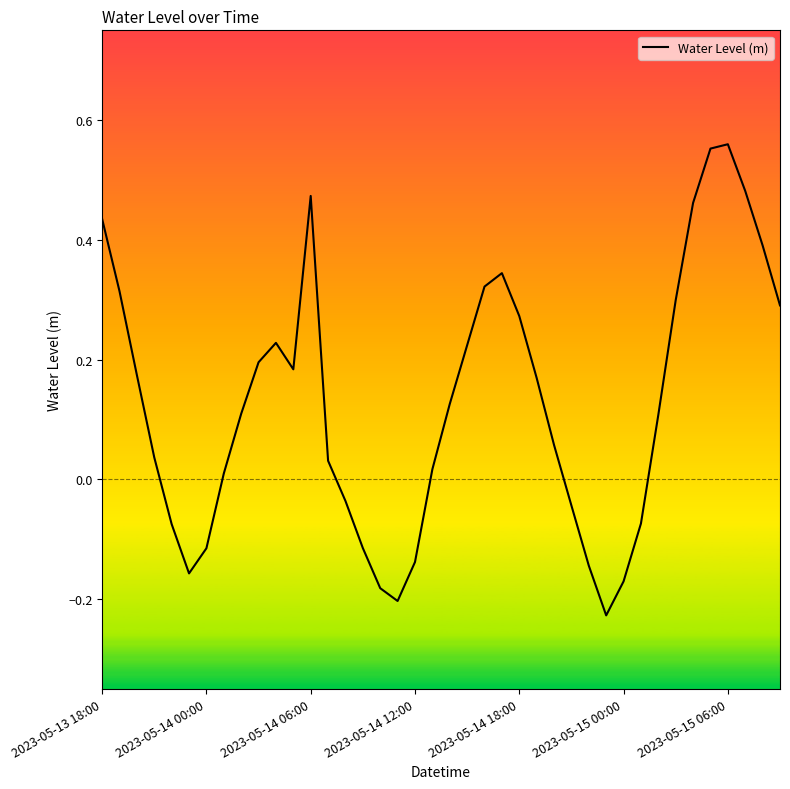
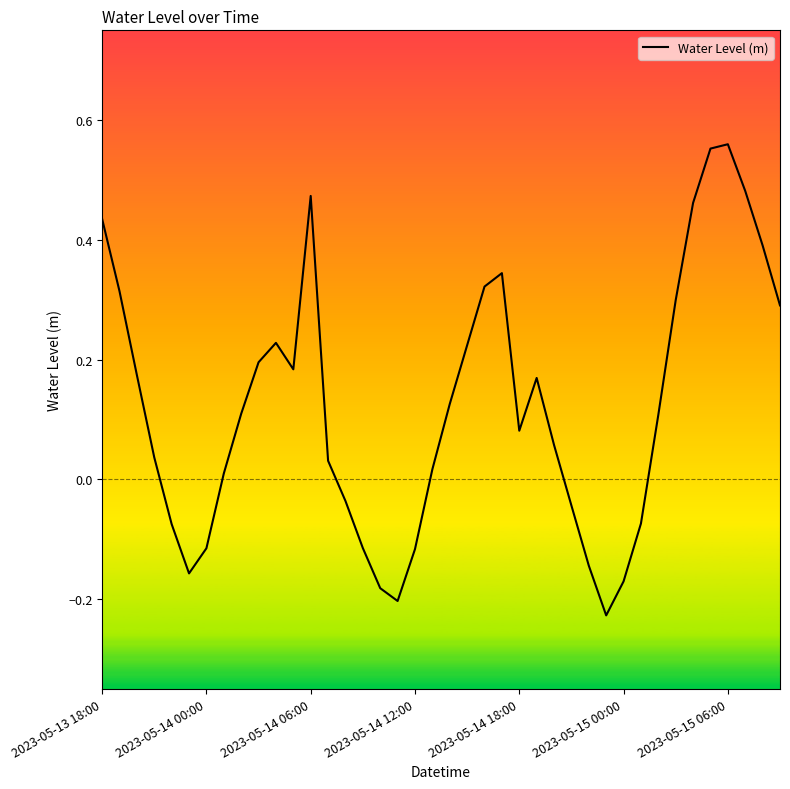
  {
    "2023-05-13 18:00": 0.43,
    "2023-05-14 00:00": -0.11,
    "2023-05-14 06:00": 0.47,
-   "2023-05-14 12:00": -0.14,
-   "2023-05-14 18:00": 0.27,
+   "2023-05-14 12:00": -0.12,
+   "2023-05-14 18:00": 0.08,
    "2023-05-15 00:00": -0.17,
    "2023-05-15 06:00": 0.56
  }
